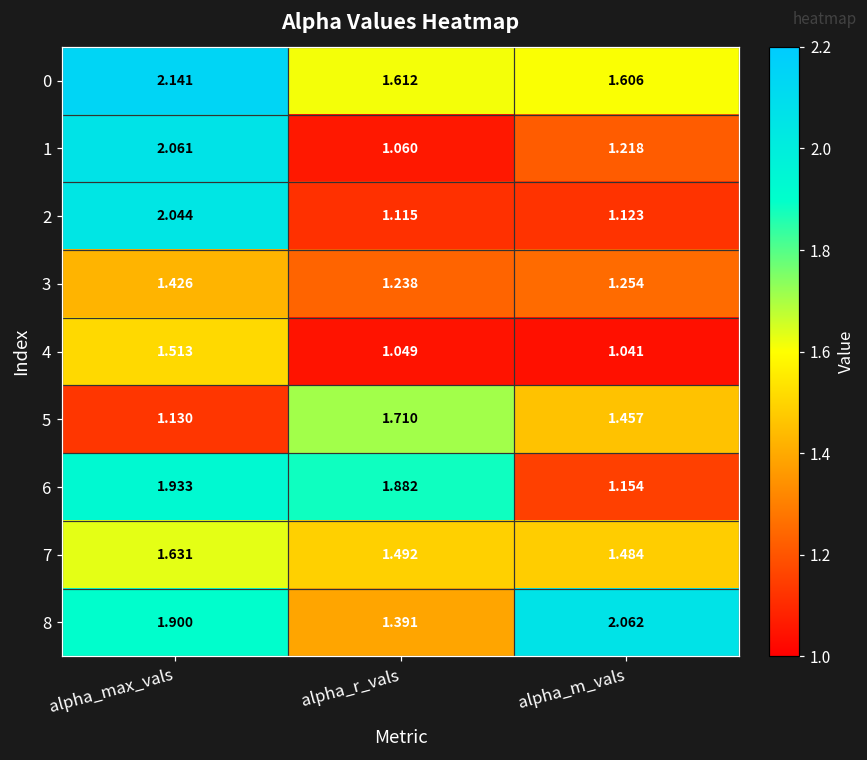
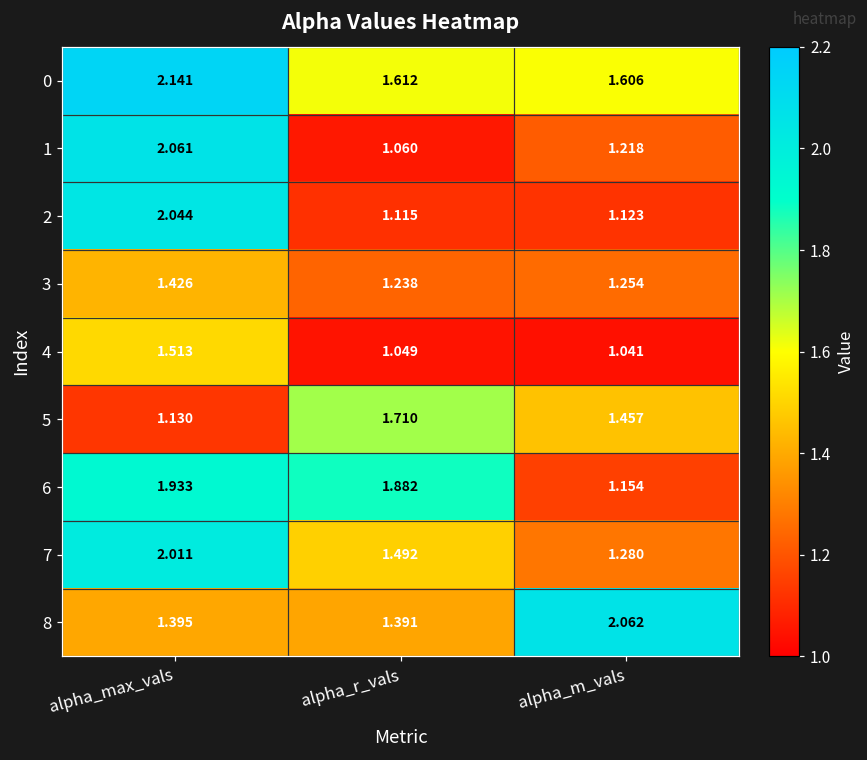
  {
    "0": {
      "alpha_max_vals": 2.141,
      "alpha_r_vals": 1.612,
      "alpha_m_vals": 1.606
    },
    "1": {
      "alpha_max_vals": 2.061,
      "alpha_r_vals": 1.060,
      "alpha_m_vals": 1.218
    },
    "2": {
      "alpha_max_vals": 2.044,
      "alpha_r_vals": 1.115,
      "alpha_m_vals": 1.123
    },
    "3": {
      "alpha_max_vals": 1.426,
      "alpha_r_vals": 1.238,
      "alpha_m_vals": 1.254
    },
    "4": {
      "alpha_max_vals": 1.513,
      "alpha_r_vals": 1.049,
      "alpha_m_vals": 1.041
    },
    "5": {
      "alpha_max_vals": 1.130,
      "alpha_r_vals": 1.710,
      "alpha_m_vals": 1.457
    },
    "6": {
      "alpha_max_vals": 1.933,
      "alpha_r_vals": 1.882,
      "alpha_m_vals": 1.154
    },
    "7": {
-     "alpha_max_vals": 1.631,
+     "alpha_max_vals": 2.011,
      "alpha_r_vals": 1.492,
-     "alpha_m_vals": 1.484
+     "alpha_m_vals": 1.280
    },
    "8": {
-     "alpha_max_vals": 1.900,
+     "alpha_max_vals": 1.395,
      "alpha_r_vals": 1.391,
      "alpha_m_vals": 2.062
    }
  }
